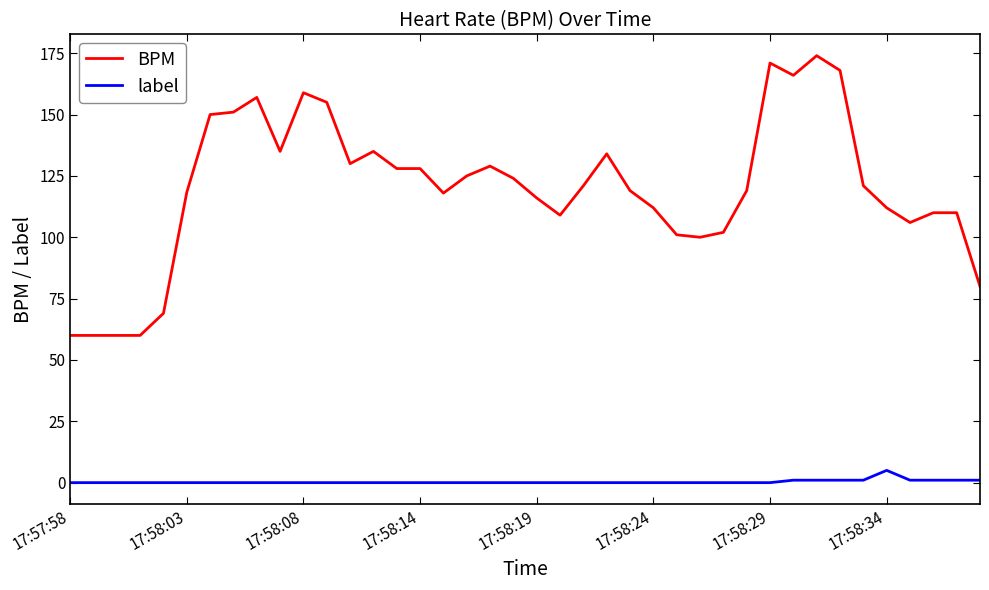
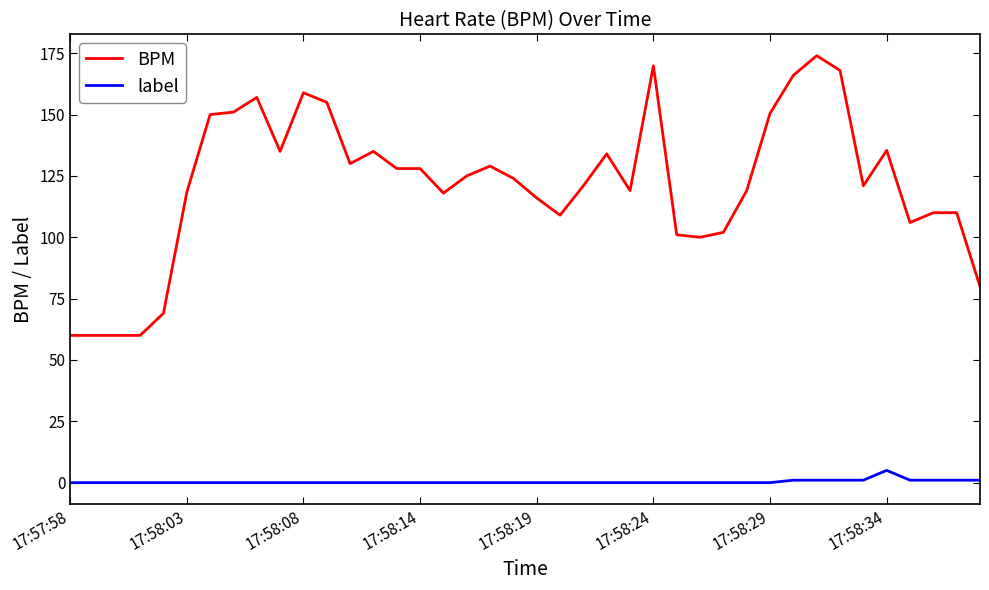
  {
    "BPM": {
      "17:57:58": 60,
      "17:58:03": 118,
      "17:58:08": 159,
      "17:58:14": 128,
      "17:58:19": 116,
-     "17:58:24": 112,
-     "17:58:29": 171,
-     "17:58:34": 112
+     "17:58:24": 170,
+     "17:58:29": 151,
+     "17:58:34": 135
    },
    "label": {
      "17:57:58": 0,
      "17:58:03": 0,
      "17:58:08": 0,
      "17:58:14": 0,
      "17:58:19": 0,
      "17:58:24": 0,
      "17:58:29": 0,
      "17:58:34": 5
    }
  }
